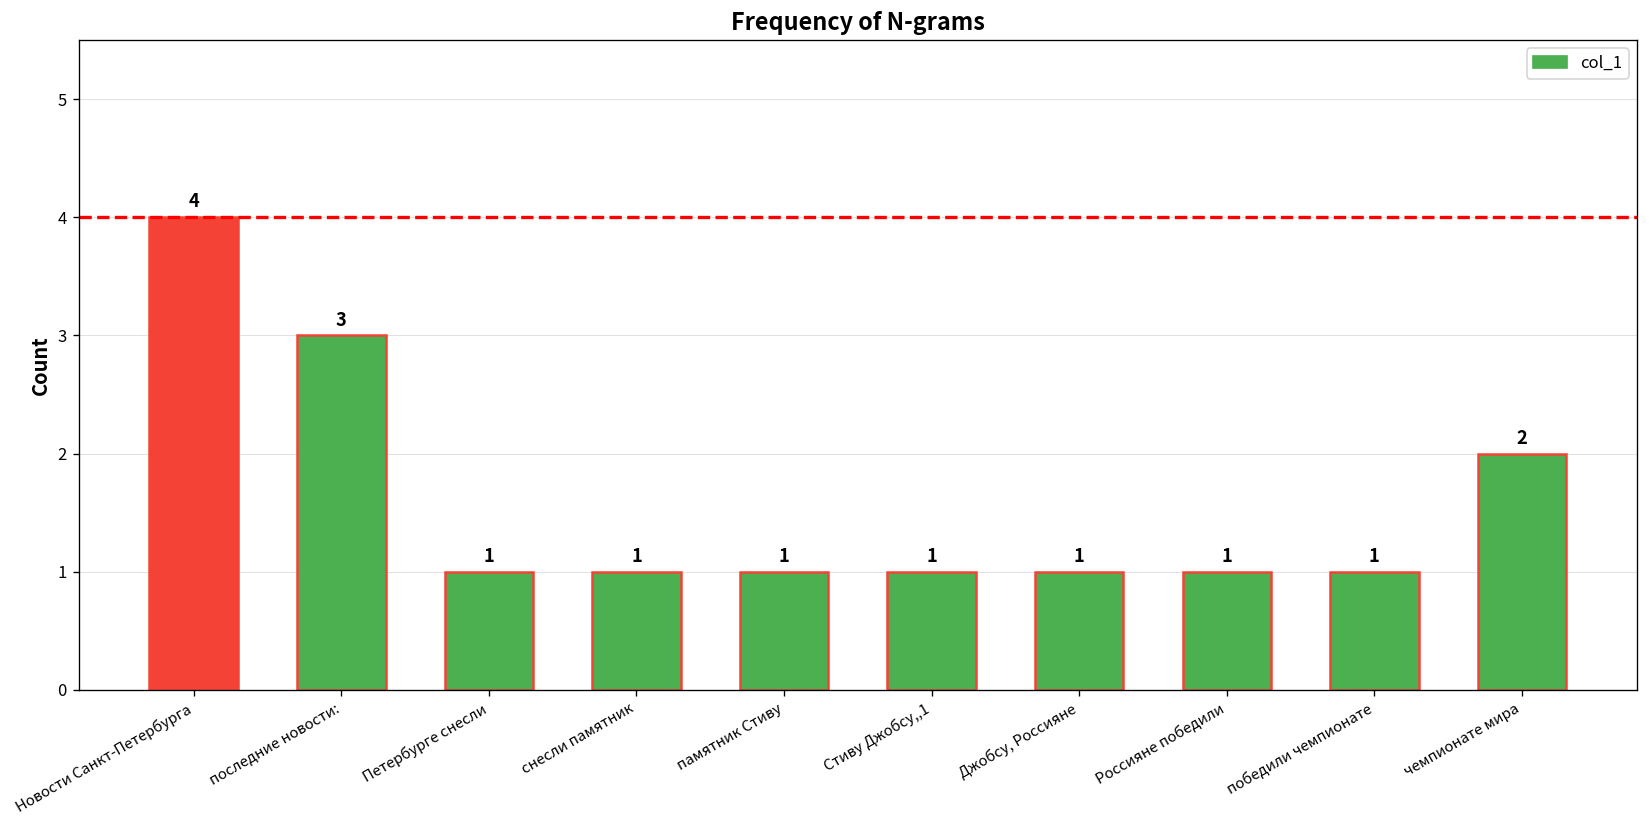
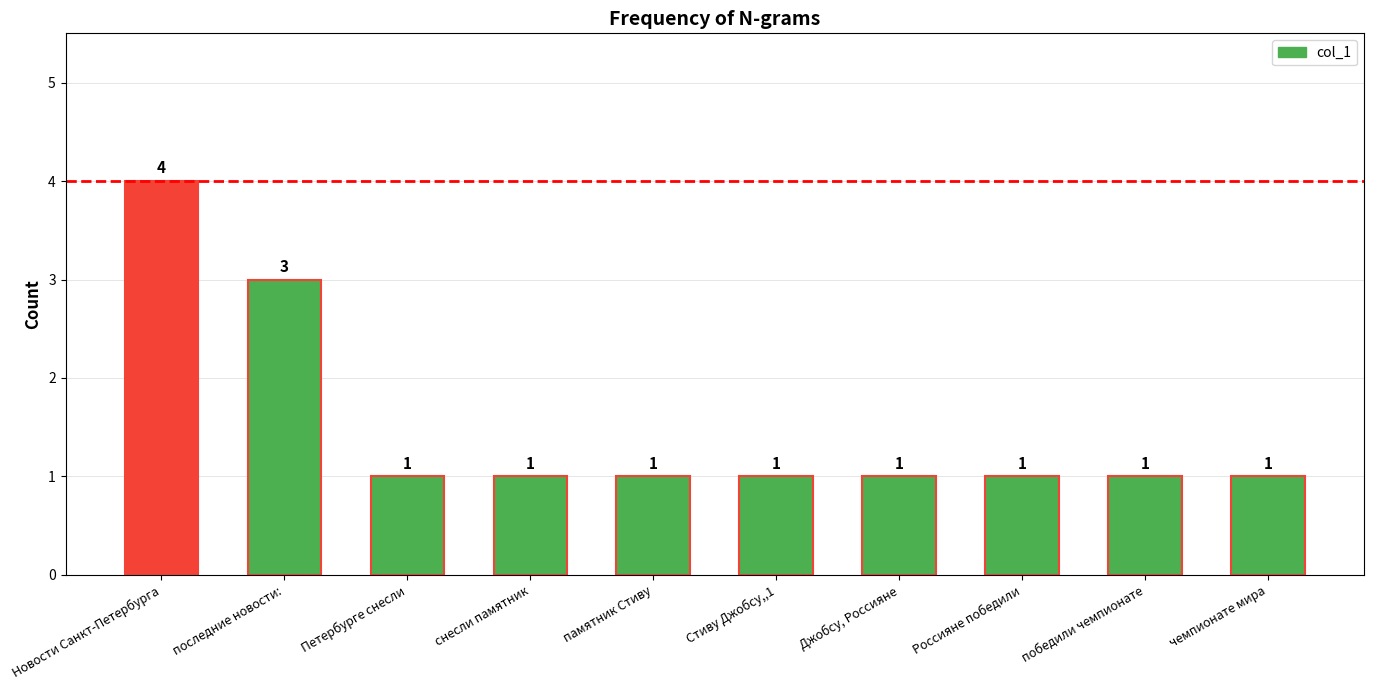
  {
    "Новости Санкт-Петербурга": 4,
    "последние новости:": 3,
    "Петербурге снесли": 1,
    "снесли памятник": 1,
    "памятник Стиву": 1,
    "Стиву Джобсу,,1": 1,
    "Джобсу, Россияне": 1,
    "Россияне победили": 1,
    "победили чемпионате": 1,
-   "чемпионате мира": 2
+   "чемпионате мира": 1
  }
